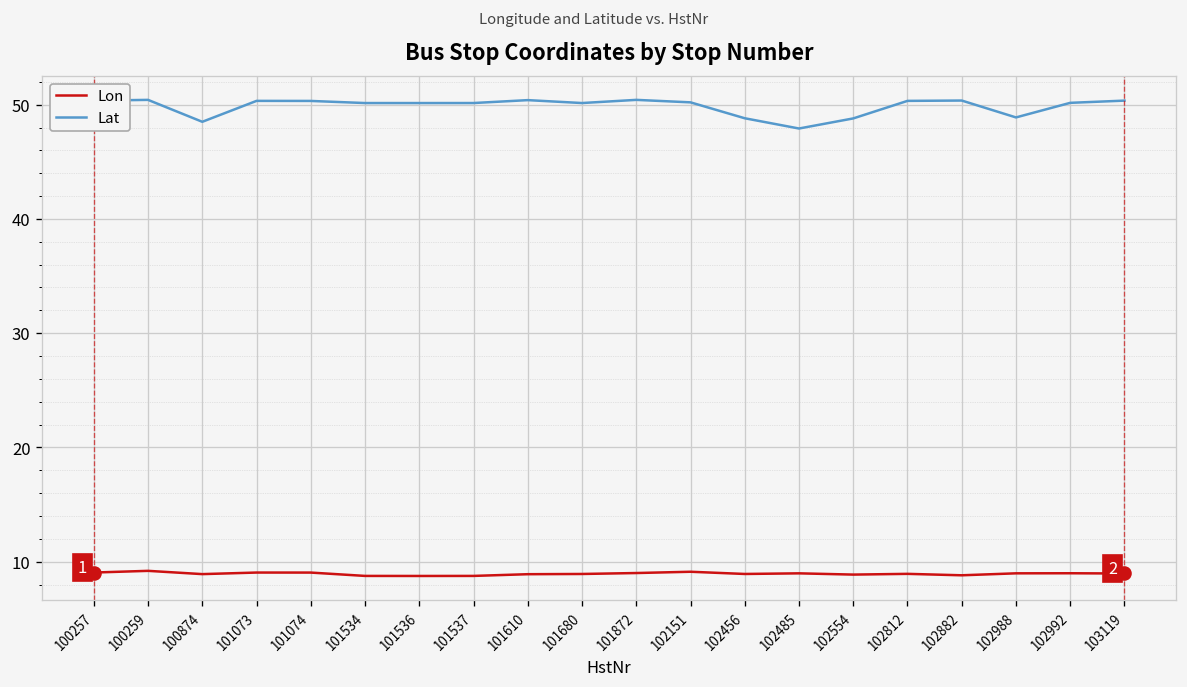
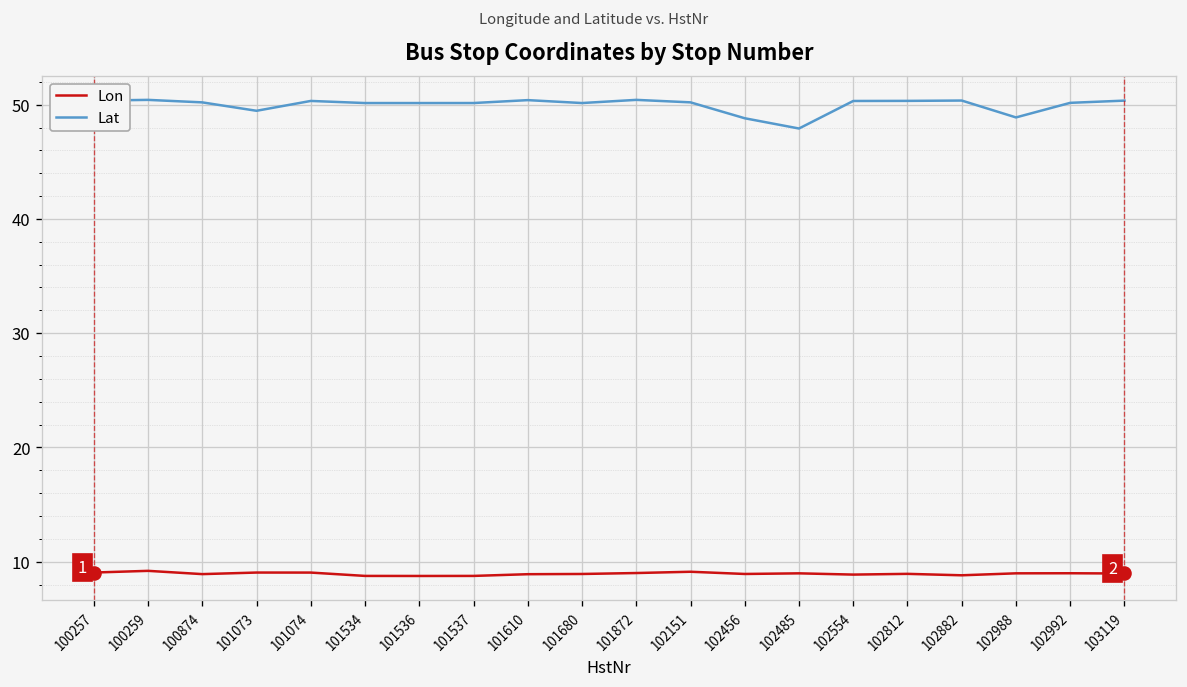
  {
    "Lat": {
      "100259": 50,
-     "100874": 49,
-     "101073": 50,
+     "100874": 50,
+     "101073": 49,
      "101074": 50,
      "101534": 50,
      "101536": 50,
      "101537": 50,
      "101610": 50,
      "101680": 50,
      "101872": 50,
      "102151": 50,
      "102456": 49,
      "102485": 48,
-     "102554": 49,
+     "102554": 50,
      "102812": 50,
      "102882": 50,
      "102988": 49,
      "102992": 50,
      "103119": 50
    }
  }
